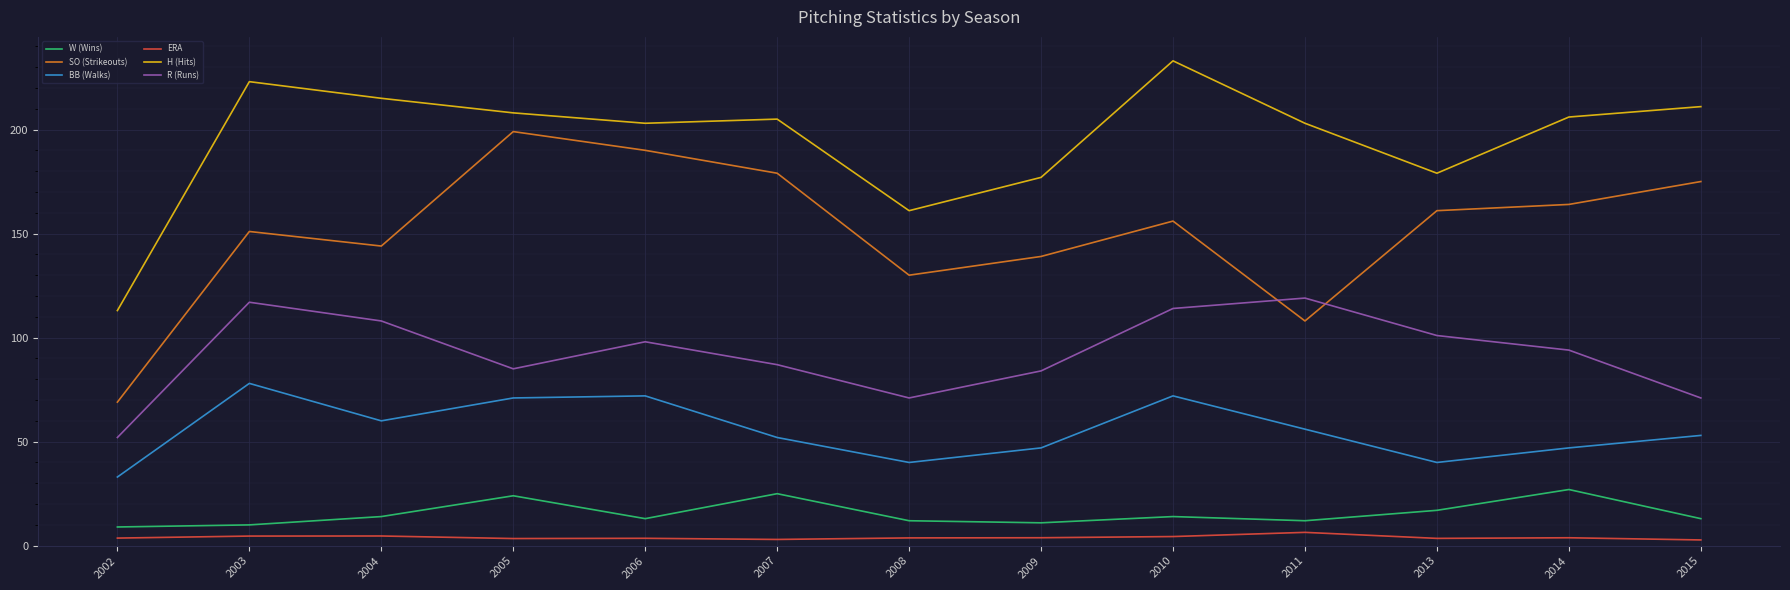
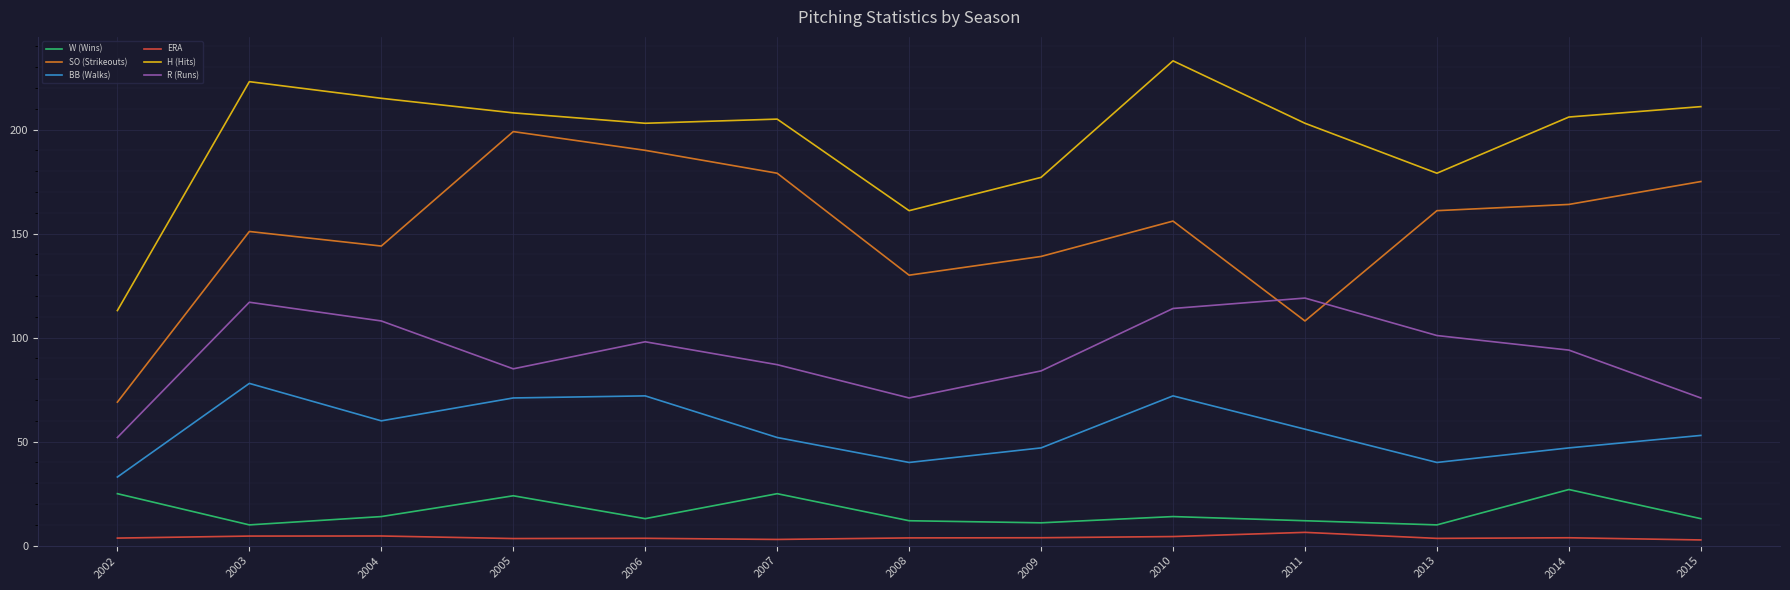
  {
    "W (Wins)": {
-     "2002": 9,
+     "2002": 25,
      "2003": 10,
      "2004": 14,
      "2005": 24,
      "2006": 13,
      "2007": 25,
      "2008": 12,
      "2009": 11,
      "2010": 14,
      "2011": 12,
-     "2013": 17,
+     "2013": 10,
      "2014": 27,
      "2015": 13
    },
    "BB (Walks)": {
      "2002": 33,
      "2003": 78,
      "2004": 60,
      "2005": 71,
      "2006": 72,
      "2007": 52,
      "2008": 40,
      "2009": 47,
      "2010": 72,
      "2011": 56,
      "2013": 40,
      "2014": 47,
      "2015": 53
    },
    "H (Hits)": {
      "2002": 113,
      "2003": 223,
      "2004": 215,
      "2005": 208,
      "2006": 203,
      "2007": 205,
      "2008": 161,
      "2009": 177,
      "2010": 233,
      "2011": 203,
      "2013": 179,
      "2014": 206,
      "2015": 211
    },
    "R (Runs)": {
      "2002": 52,
      "2003": 117,
      "2004": 108,
      "2005": 85,
      "2006": 98,
      "2007": 87,
      "2008": 71,
      "2009": 84,
      "2010": 114,
      "2011": 119,
      "2013": 101,
      "2014": 94,
      "2015": 71
    }
  }
